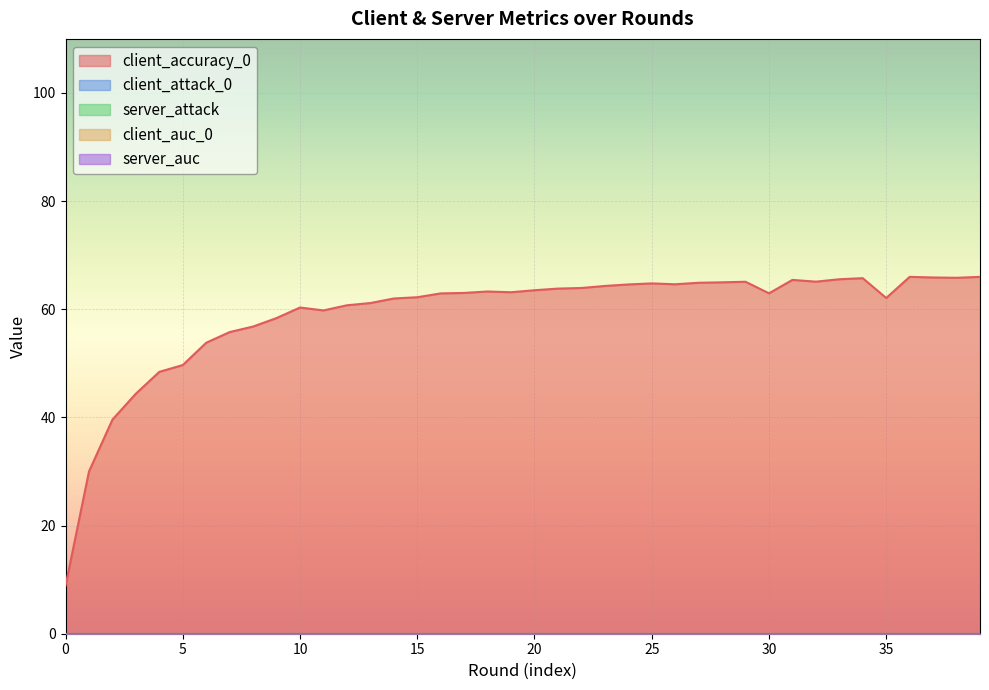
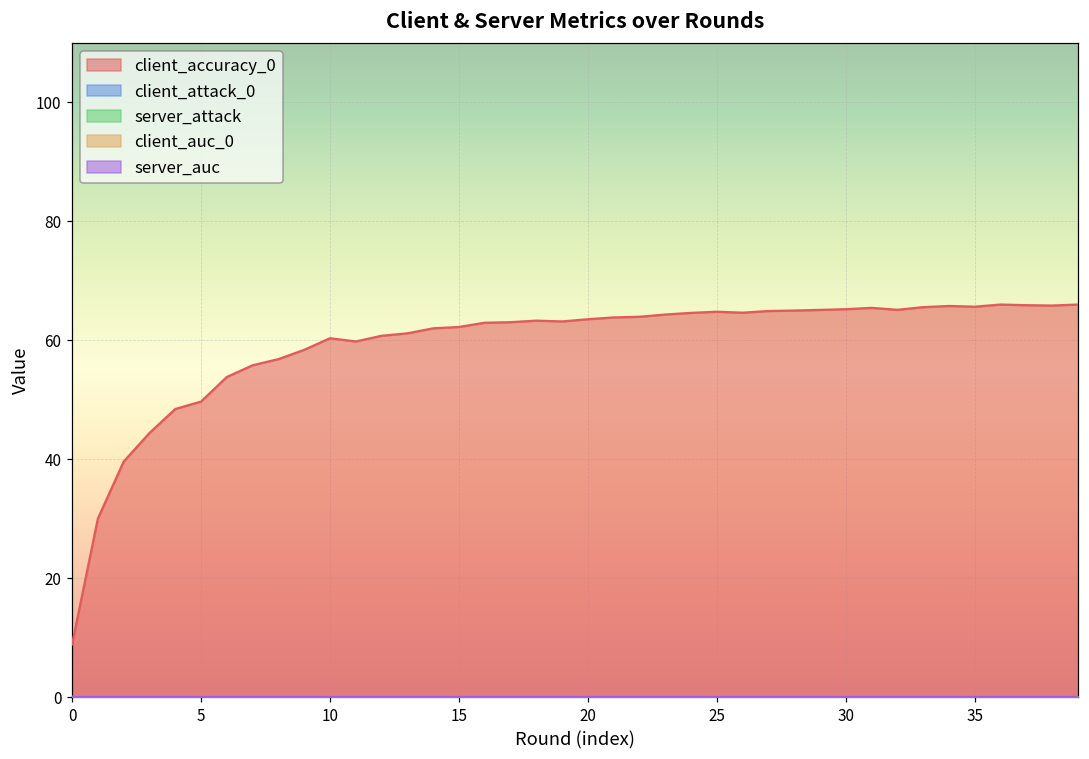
  {
    "client_accuracy_0": {
      "0": 9,
      "5": 50,
      "10": 60,
      "15": 62,
      "20": 64,
      "25": 65,
-     "30": 63,
-     "35": 62
+     "30": 65,
+     "35": 66
    },
    "server_auc": {
      "0": 0,
      "5": 0,
      "10": 0,
      "15": 0,
      "20": 0,
      "25": 0,
      "30": 0,
      "35": 0
    }
  }
